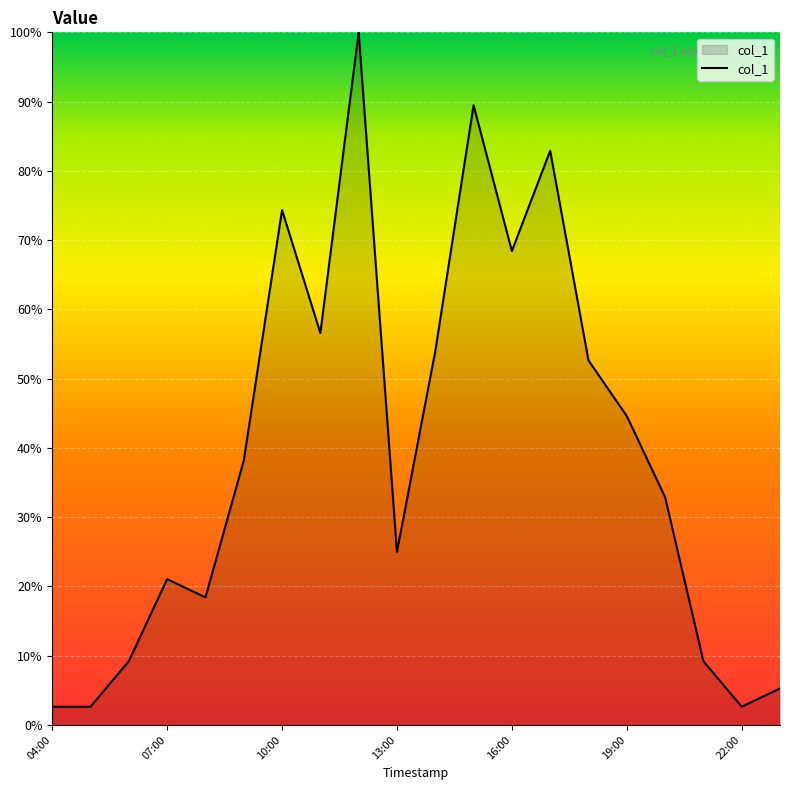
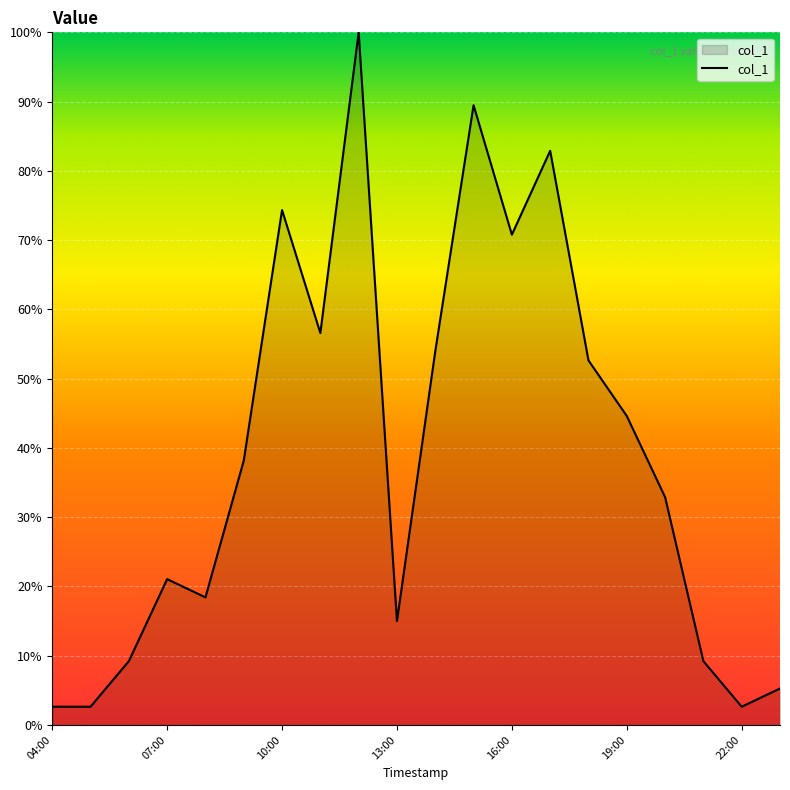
  {
    "04:00": "3%",
    "07:00": "21%",
    "10:00": "74%",
-   "13:00": "25%",
-   "16:00": "68%",
+   "13:00": "15%",
+   "16:00": "71%",
    "19:00": "45%",
    "22:00": "3%"
  }
